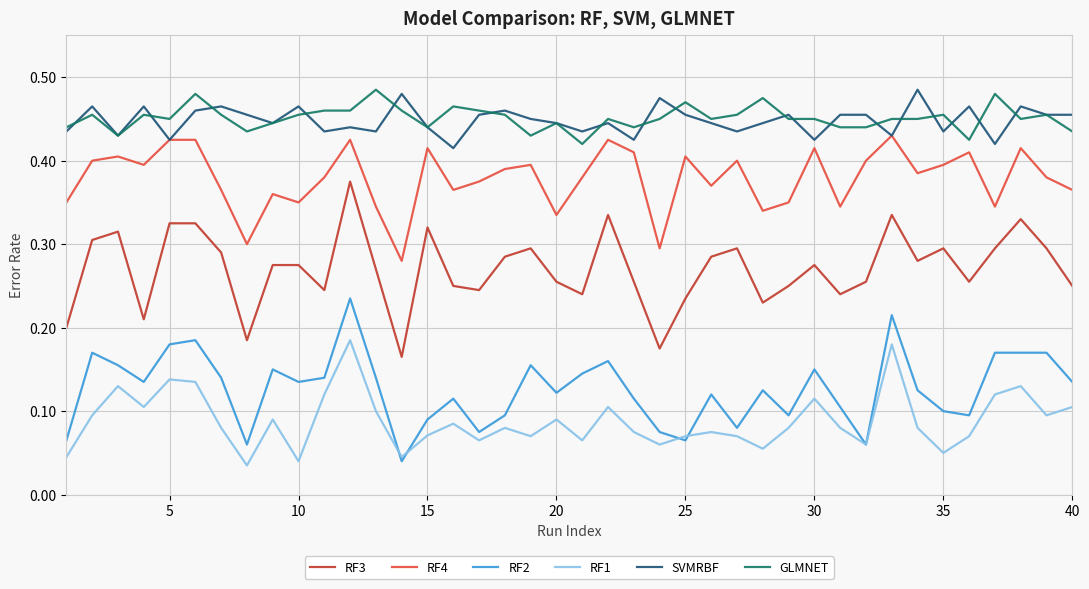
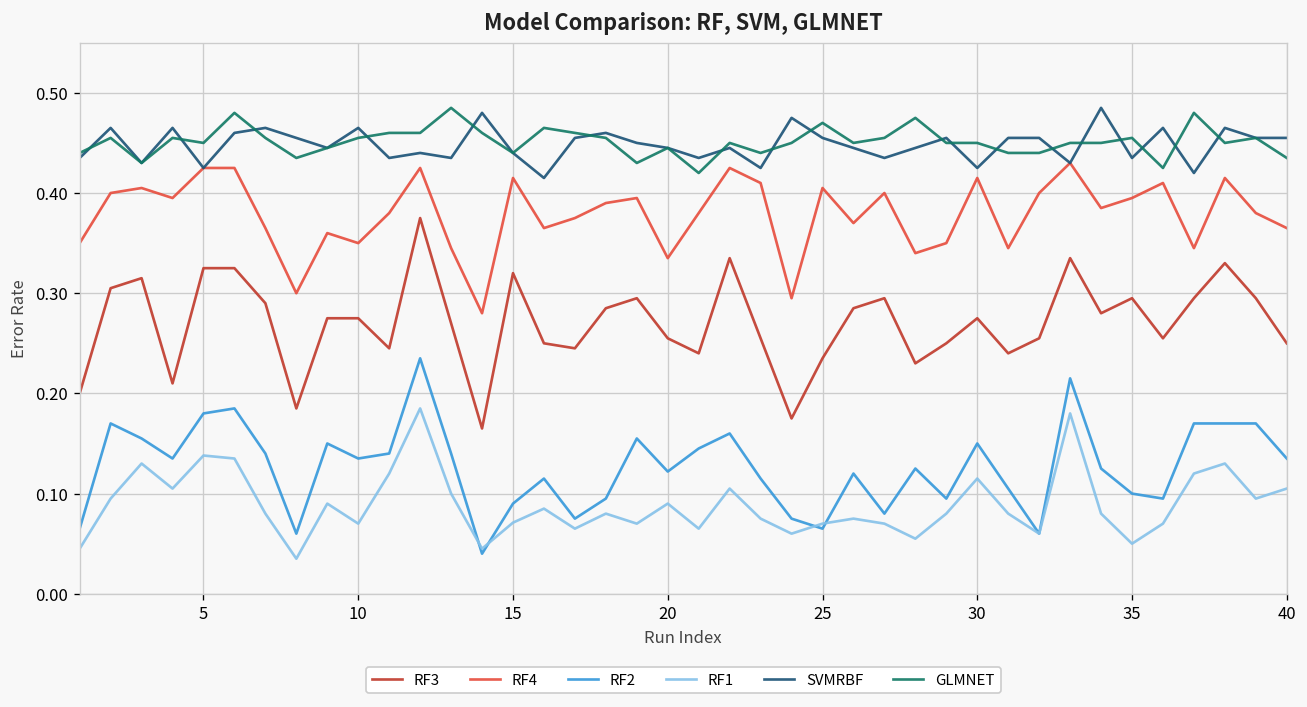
  {
    "RF2": {
      "5": 0.18,
      "10": 0.14,
      "15": 0.09,
      "20": 0.12,
      "25": 0.07,
      "30": 0.15,
      "35": 0.10,
      "40": 0.14
    },
    "RF1": {
      "5": 0.14,
-     "10": 0.04,
+     "10": 0.07,
      "15": 0.07,
      "20": 0.09,
      "25": 0.07,
      "30": 0.12,
      "35": 0.05,
      "40": 0.11
    }
  }
